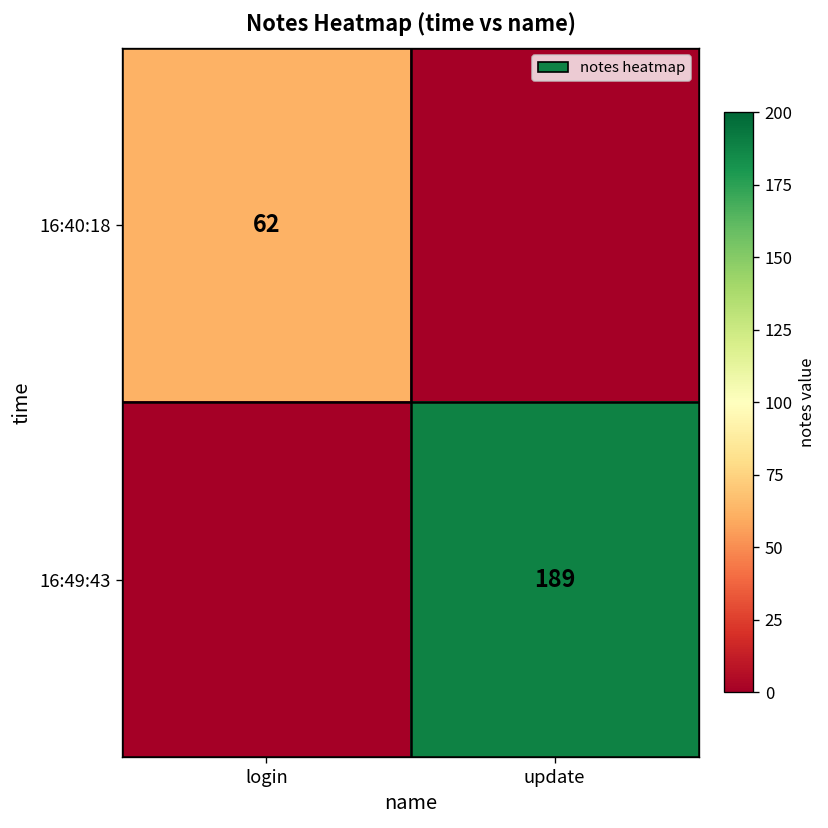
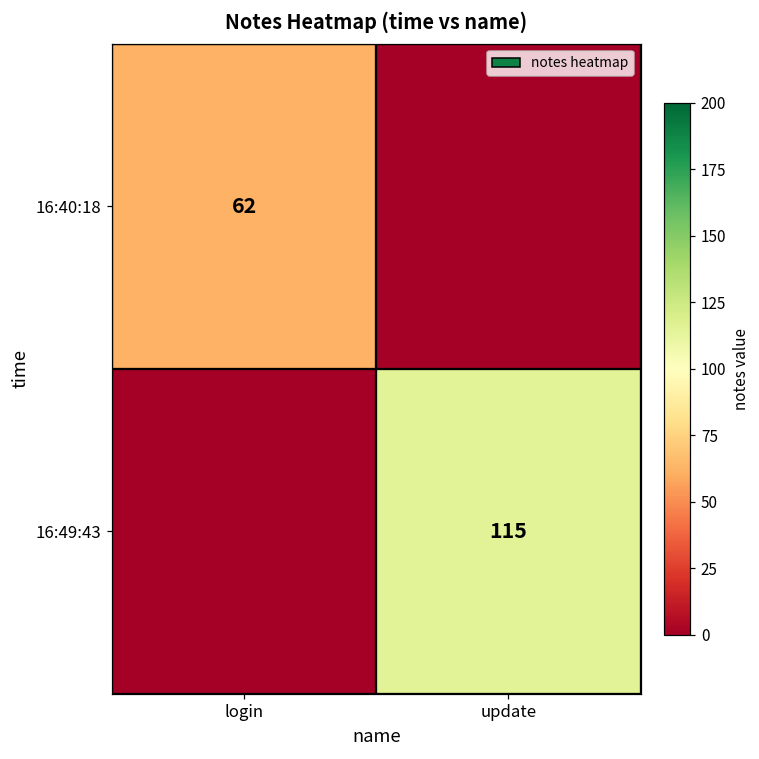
  {
    "16:40:18": {
      "login": 62
    },
    "16:49:43": {
-     "update": 189
+     "update": 115
    }
  }
